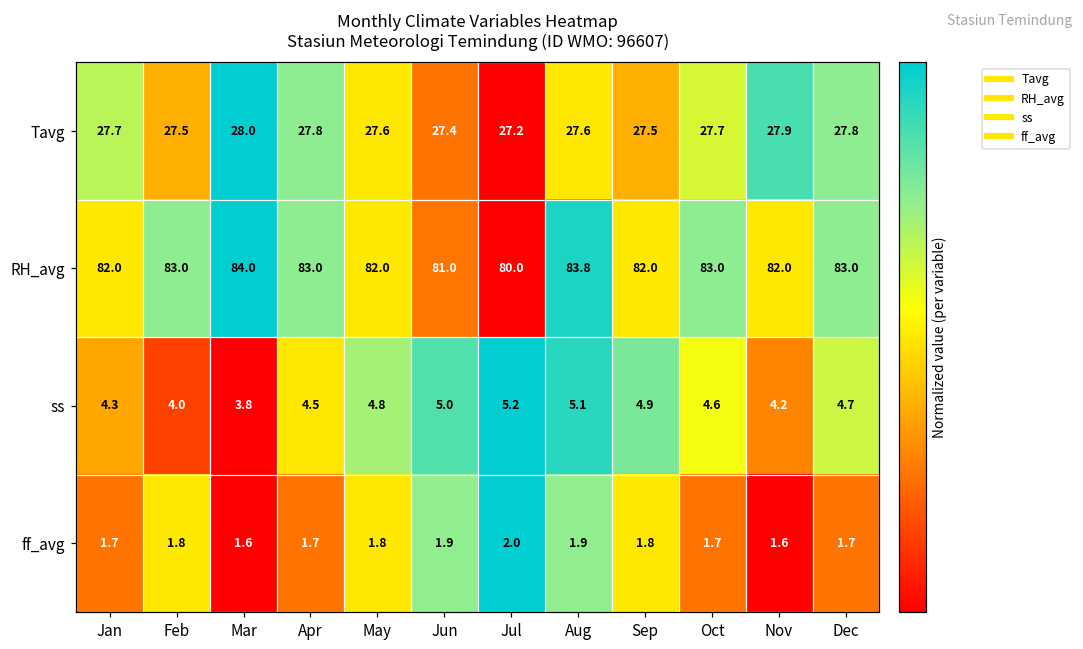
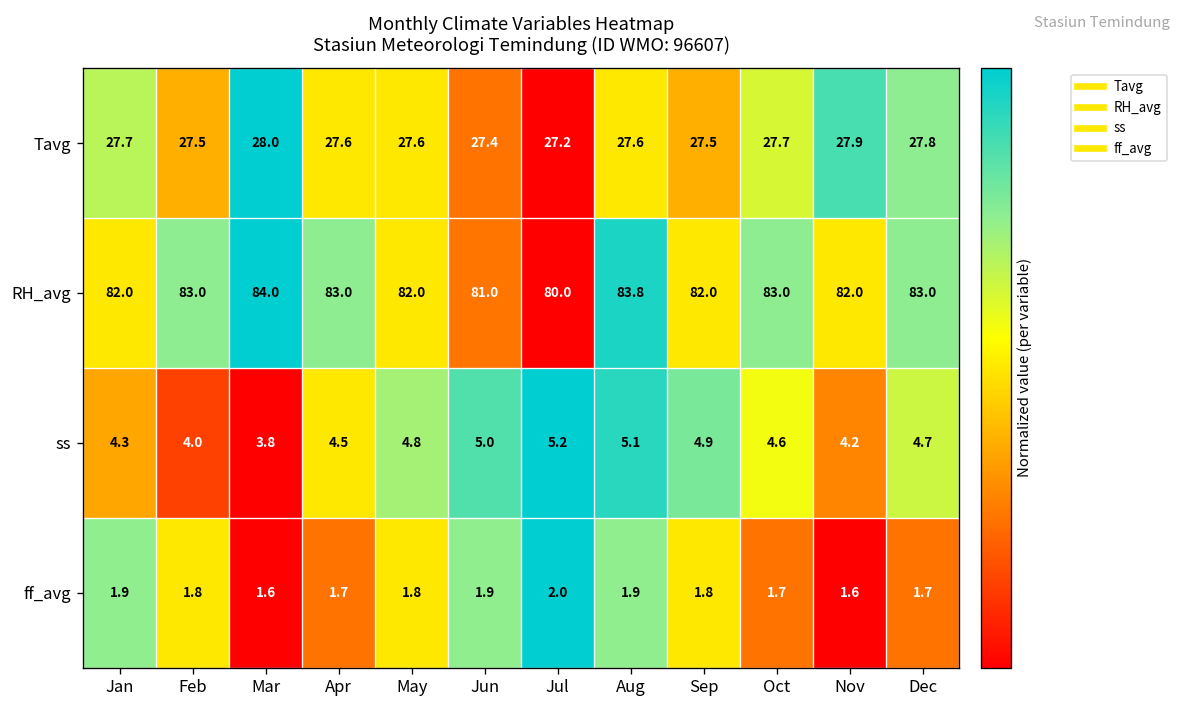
  {
    "Tavg": {
      "Jan": 27.7,
      "Feb": 27.5,
      "Mar": 28.0,
-     "Apr": 27.8,
+     "Apr": 27.6,
      "May": 27.6,
      "Jun": 27.4,
      "Jul": 27.2,
      "Aug": 27.6,
      "Sep": 27.5,
      "Oct": 27.7,
      "Nov": 27.9,
      "Dec": 27.8
    },
    "RH_avg": {
      "Jan": 82.0,
      "Feb": 83.0,
      "Mar": 84.0,
      "Apr": 83.0,
      "May": 82.0,
      "Jun": 81.0,
      "Jul": 80.0,
      "Aug": 83.8,
      "Sep": 82.0,
      "Oct": 83.0,
      "Nov": 82.0,
      "Dec": 83.0
    },
    "ss": {
      "Jan": 4.3,
      "Feb": 4.0,
      "Mar": 3.8,
      "Apr": 4.5,
      "May": 4.8,
      "Jun": 5.0,
      "Jul": 5.2,
      "Aug": 5.1,
      "Sep": 4.9,
      "Oct": 4.6,
      "Nov": 4.2,
      "Dec": 4.7
    },
    "ff_avg": {
-     "Jan": 1.7,
+     "Jan": 1.9,
      "Feb": 1.8,
      "Mar": 1.6,
      "Apr": 1.7,
      "May": 1.8,
      "Jun": 1.9,
      "Jul": 2.0,
      "Aug": 1.9,
      "Sep": 1.8,
      "Oct": 1.7,
      "Nov": 1.6,
      "Dec": 1.7
    }
  }
